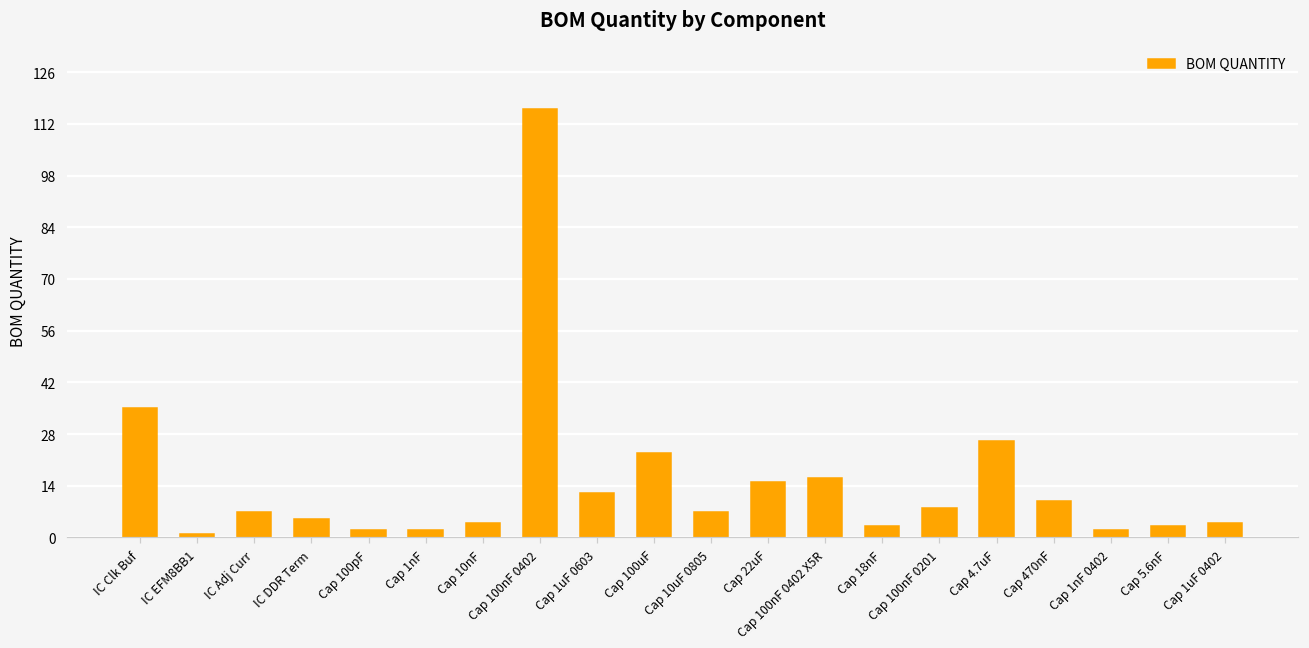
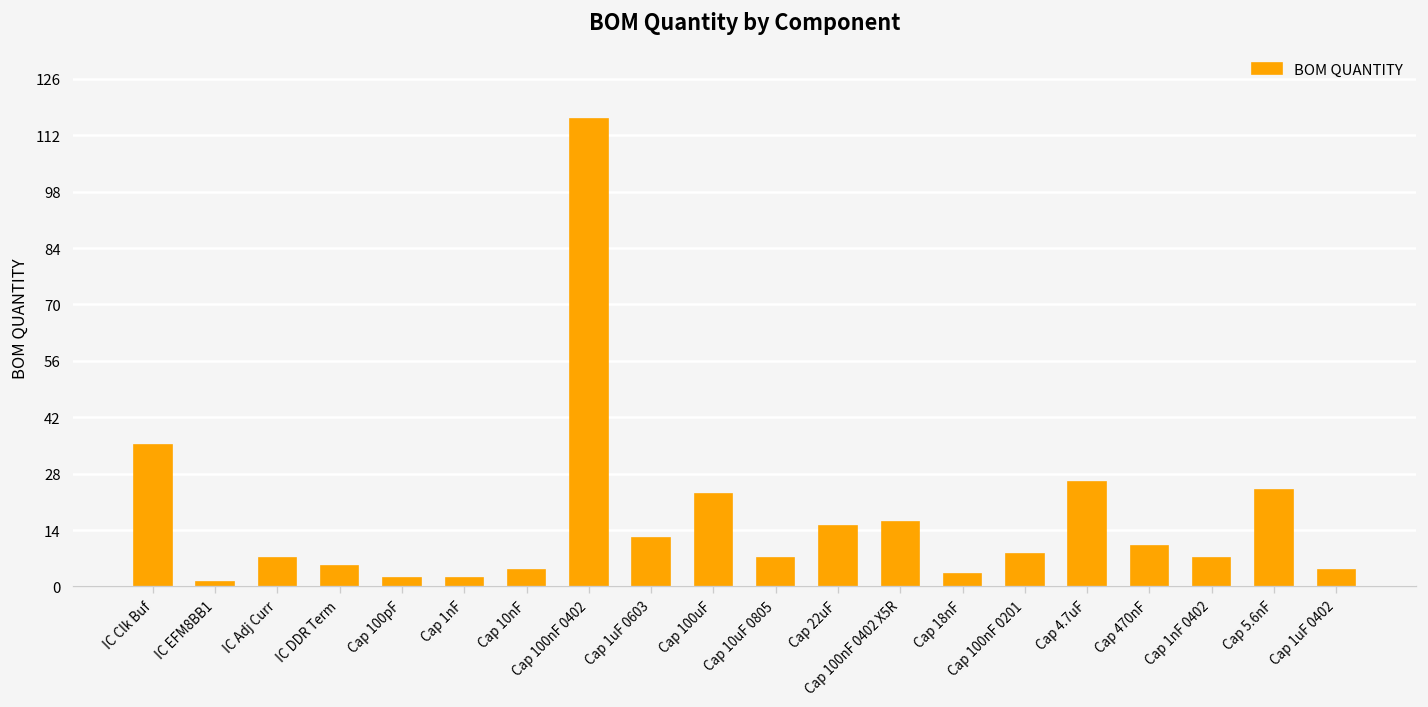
  {
    "IC Clk Buf": 35,
    "IC EFM8BB1": 1,
    "IC Adj Curr": 7,
    "IC DDR Term": 5,
    "Cap 100pF": 2,
    "Cap 1nF": 2,
    "Cap 10nF": 4,
    "Cap 100nF 0402": 116,
    "Cap 1uF 0603": 12,
    "Cap 100uF": 23,
    "Cap 10uF 0805": 7,
    "Cap 22uF": 15,
    "Cap 100nF 0402 X5R": 16,
    "Cap 18nF": 3,
    "Cap 100nF 0201": 8,
    "Cap 4.7uF": 26,
    "Cap 470nF": 10,
-   "Cap 1nF 0402": 2,
-   "Cap 5.6nF": 3,
+   "Cap 1nF 0402": 7,
+   "Cap 5.6nF": 24,
    "Cap 1uF 0402": 4
  }
